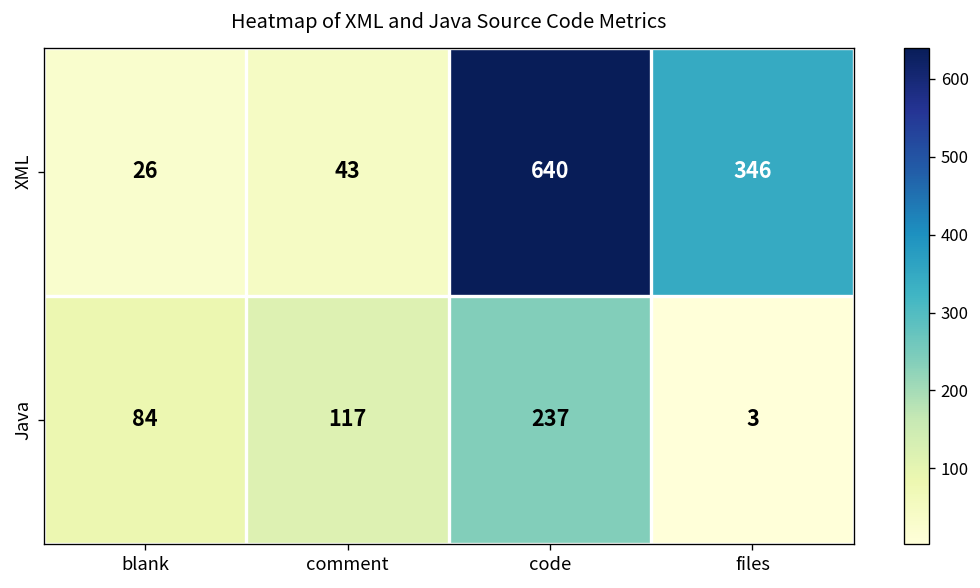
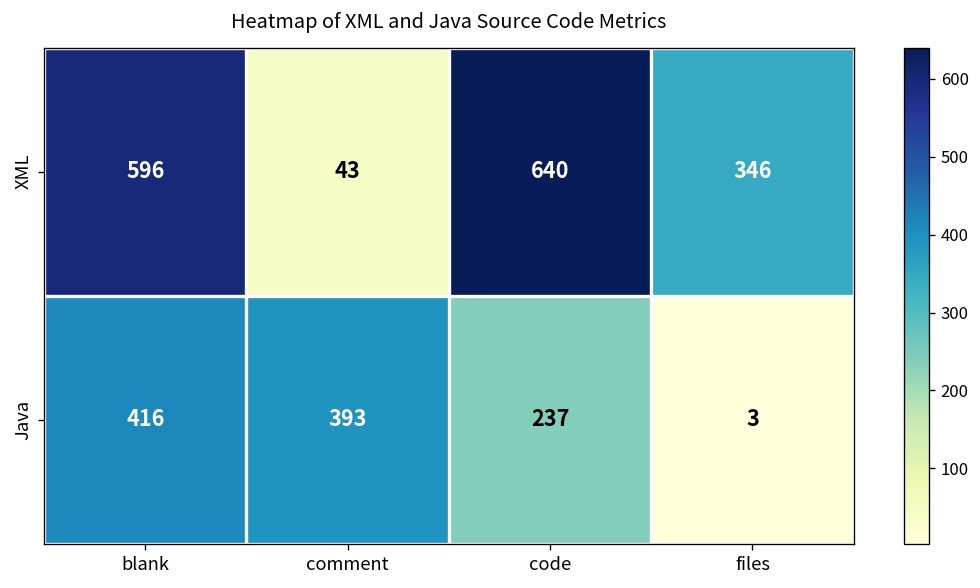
  {
    "XML": {
-     "blank": 26,
+     "blank": 596,
      "comment": 43,
      "code": 640,
      "files": 346
    },
    "Java": {
-     "blank": 84,
-     "comment": 117,
+     "blank": 416,
+     "comment": 393,
      "code": 237,
      "files": 3
    }
  }
